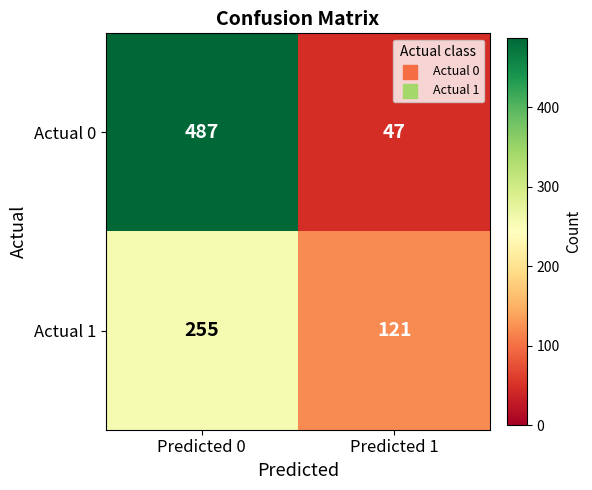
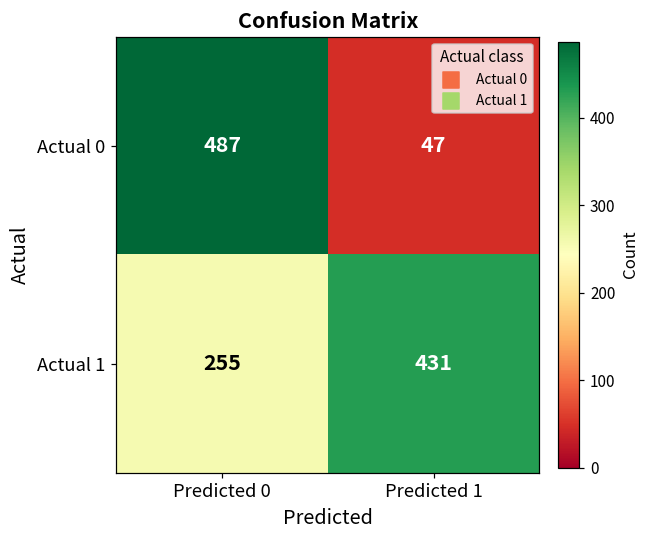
  {
    "Actual 0": {
      "Predicted 0": 487,
      "Predicted 1": 47
    },
    "Actual 1": {
      "Predicted 0": 255,
-     "Predicted 1": 121
+     "Predicted 1": 431
    }
  }
